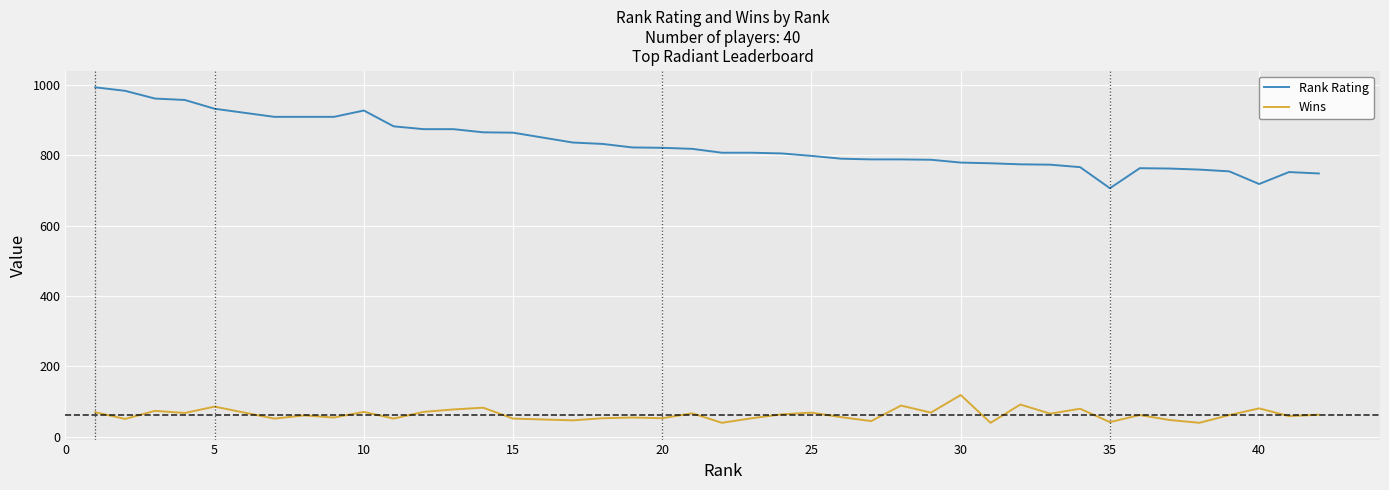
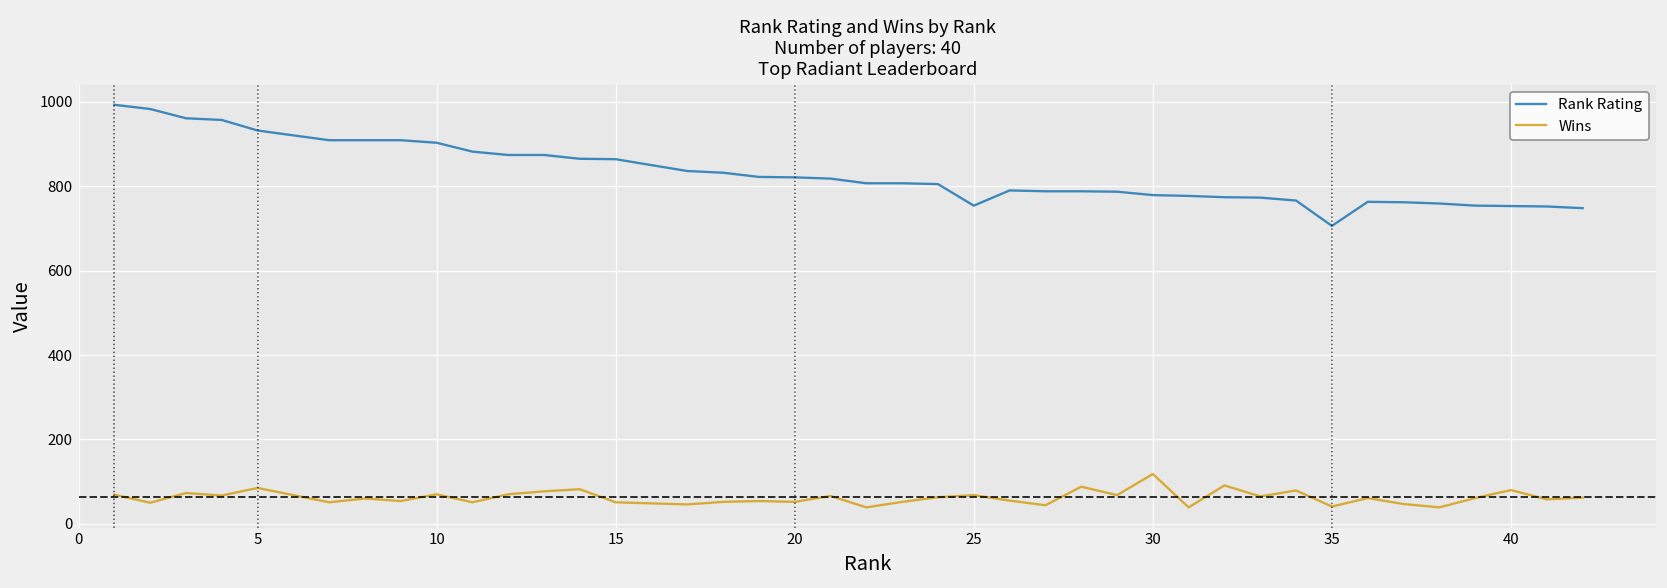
  {
    "Rank Rating": {
      "5": 930,
-     "10": 930,
+     "10": 900,
      "15": 860,
      "20": 820,
-     "25": 800,
+     "25": 750,
      "30": 780,
      "35": 710,
-     "40": 720
+     "40": 750
    },
    "Wins": {
      "5": 90,
      "10": 70,
      "15": 50,
      "20": 50,
      "25": 70,
      "30": 120,
      "35": 40,
      "40": 80
    }
  }
